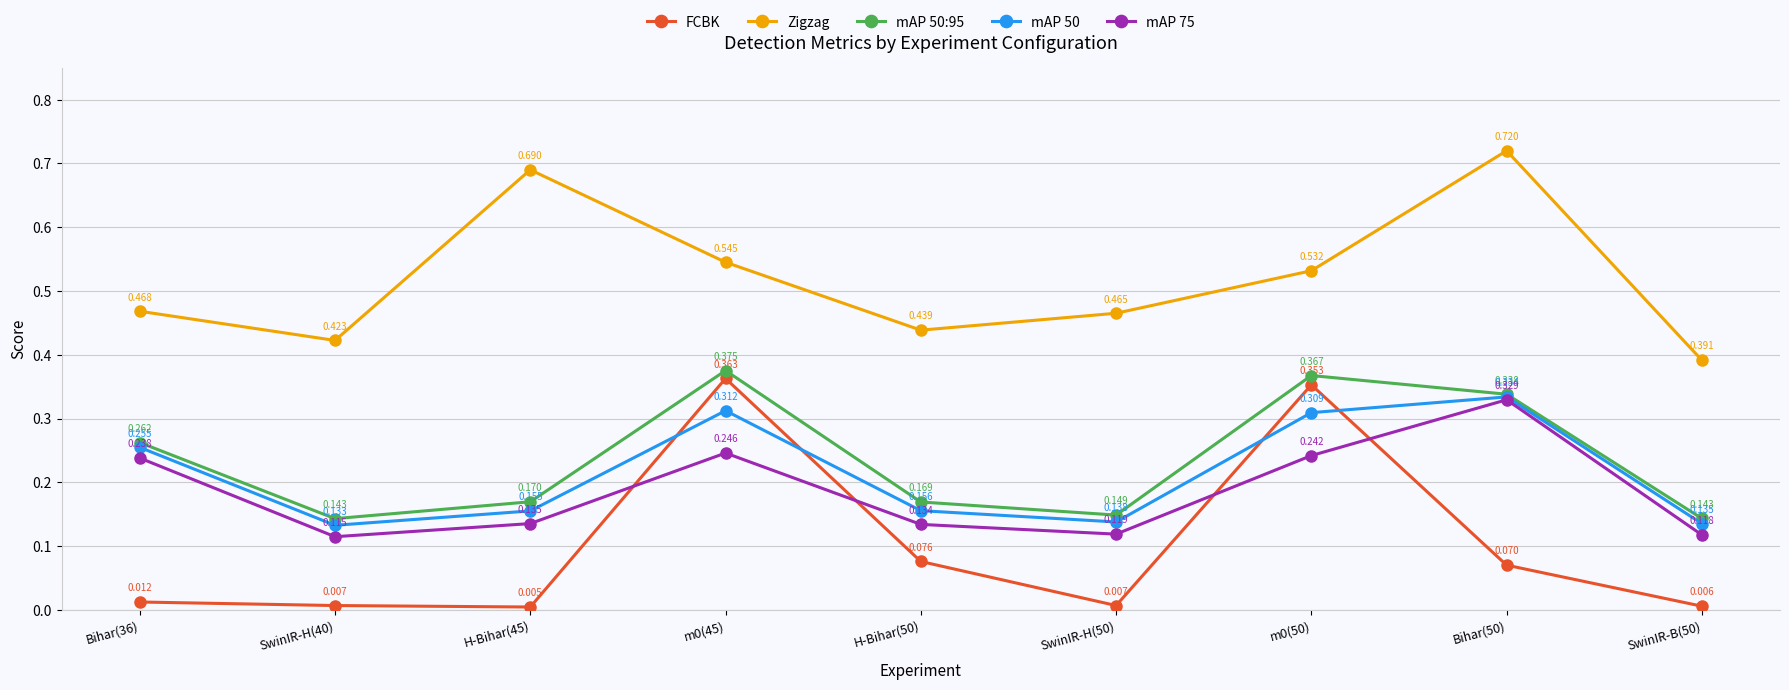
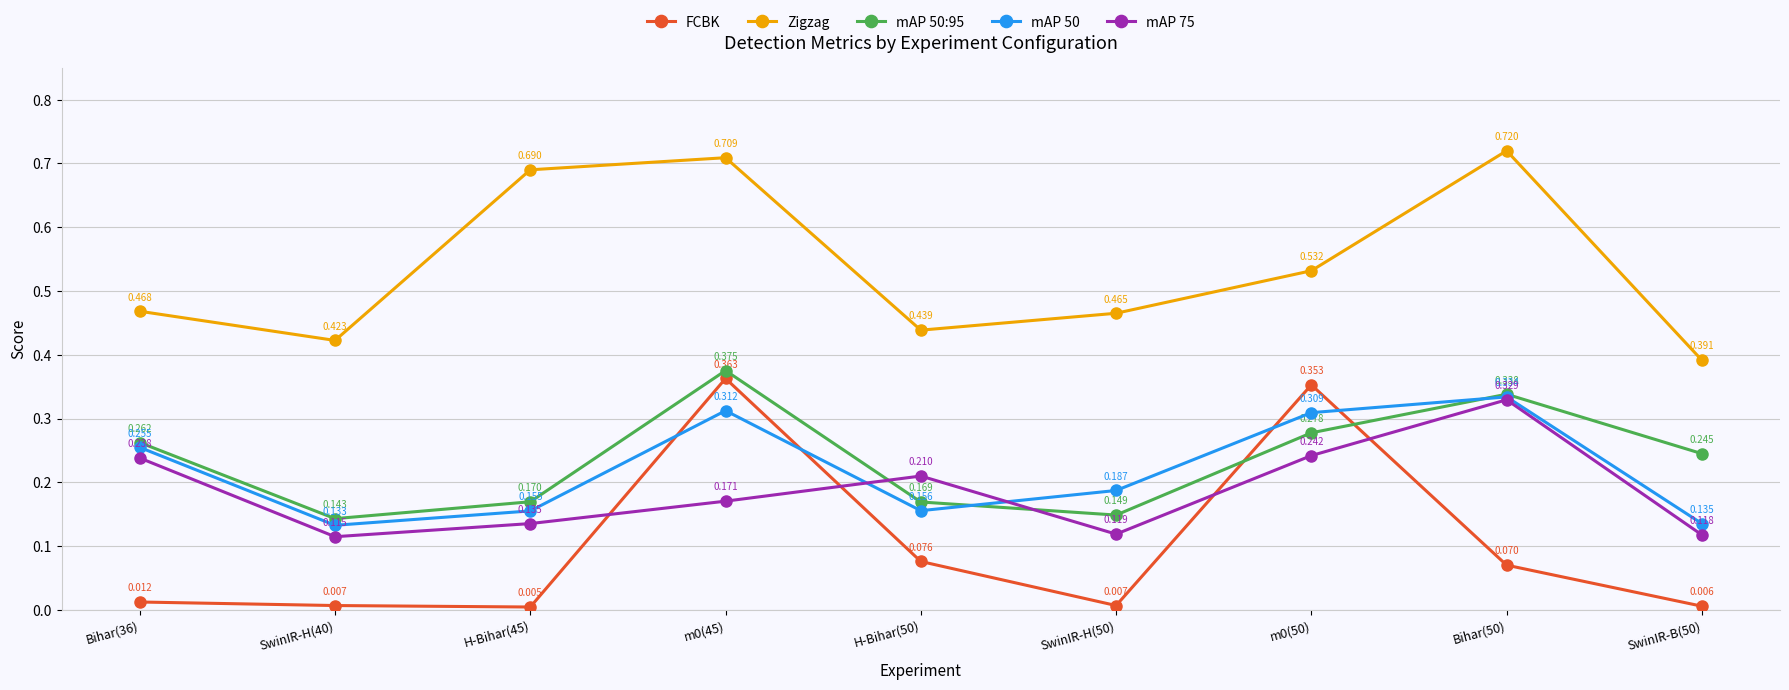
  {
    "FCBK": {
      "Bihar(36)": 0.012,
      "SwinIR-H(40)": 0.007,
      "H-Bihar(45)": 0.005,
      "H-Bihar(50)": 0.076,
      "SwinIR-H(50)": 0.007,
      "m0(50)": 0.353,
      "Bihar(50)": 0.070,
      "SwinIR-B(50)": 0.006
    },
    "Zigzag": {
      "Bihar(36)": 0.468,
      "SwinIR-H(40)": 0.423,
      "H-Bihar(45)": 0.690,
-     "m0(45)": 0.545,
+     "m0(45)": 0.709,
      "H-Bihar(50)": 0.439,
      "SwinIR-H(50)": 0.465,
      "m0(50)": 0.532,
      "Bihar(50)": 0.720,
      "SwinIR-B(50)": 0.391
    },
    "mAP 50:95": {
      "H-Bihar(45)": 0.170,
      "H-Bihar(50)": 0.169,
      "SwinIR-H(50)": 0.149,
-     "m0(50)": 0.367,
-     "SwinIR-B(50)": 0.143
+     "m0(50)": 0.278,
+     "SwinIR-B(50)": 0.245
    },
    "mAP 50": {
      "m0(45)": 0.312,
-     "SwinIR-H(50)": 0.138,
+     "SwinIR-H(50)": 0.187,
      "m0(50)": 0.309,
      "SwinIR-B(50)": 0.135
    },
    "mAP 75": {
-     "m0(45)": 0.246,
-     "H-Bihar(50)": 0.134,
+     "m0(45)": 0.171,
+     "H-Bihar(50)": 0.210,
      "m0(50)": 0.242
    }
  }
